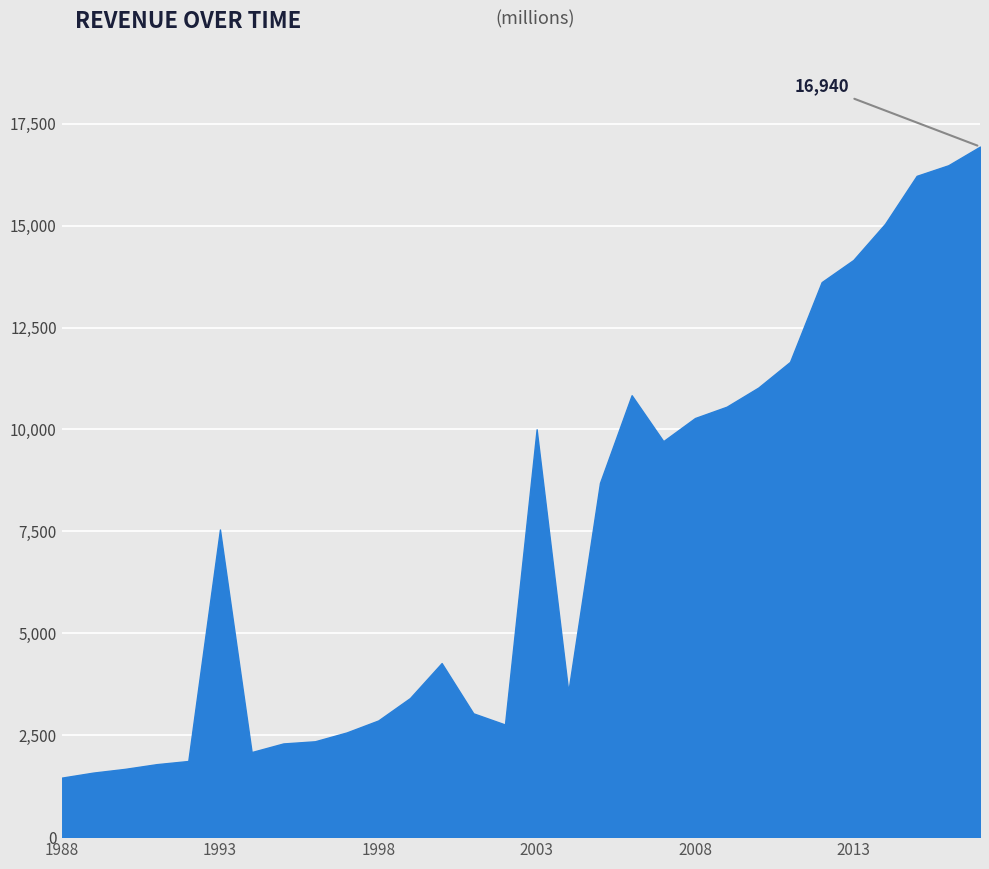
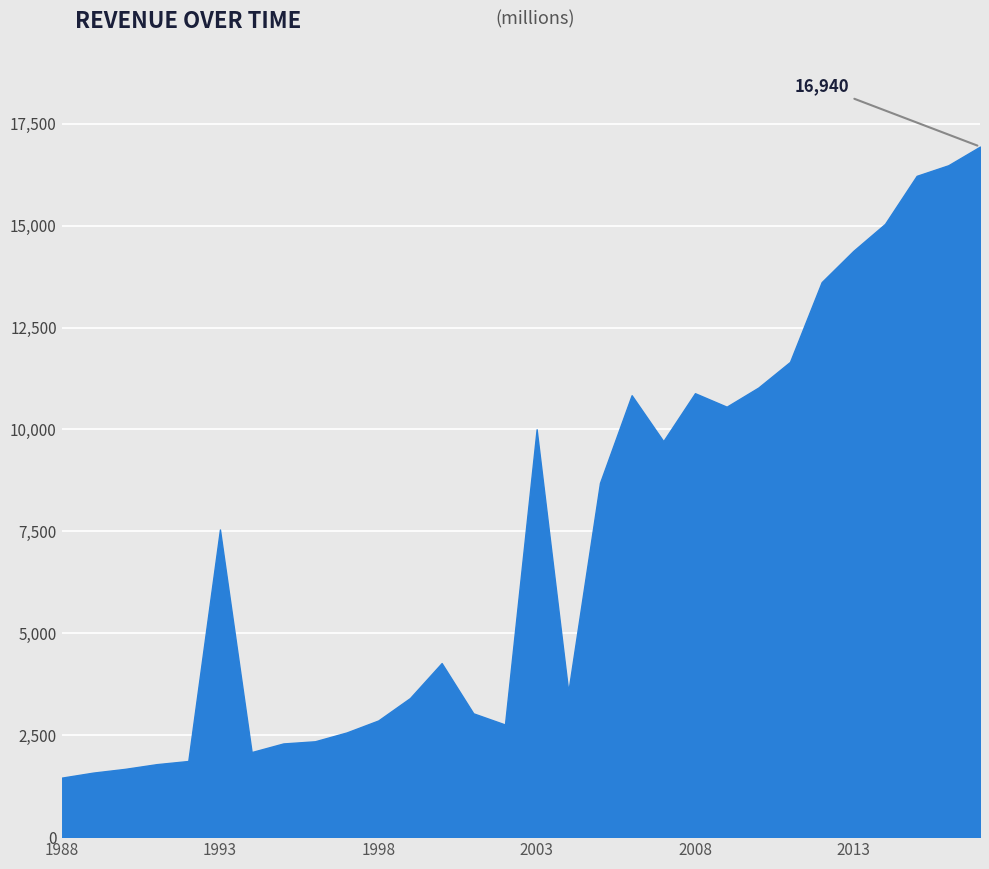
  {
    "1988": "1,500",
    "1993": "7,500",
    "1998": "2,900",
    "2003": "10,000",
-   "2008": "10,300",
-   "2013": "14,200"
+   "2008": "10,900",
+   "2013": "14,400"
  }
